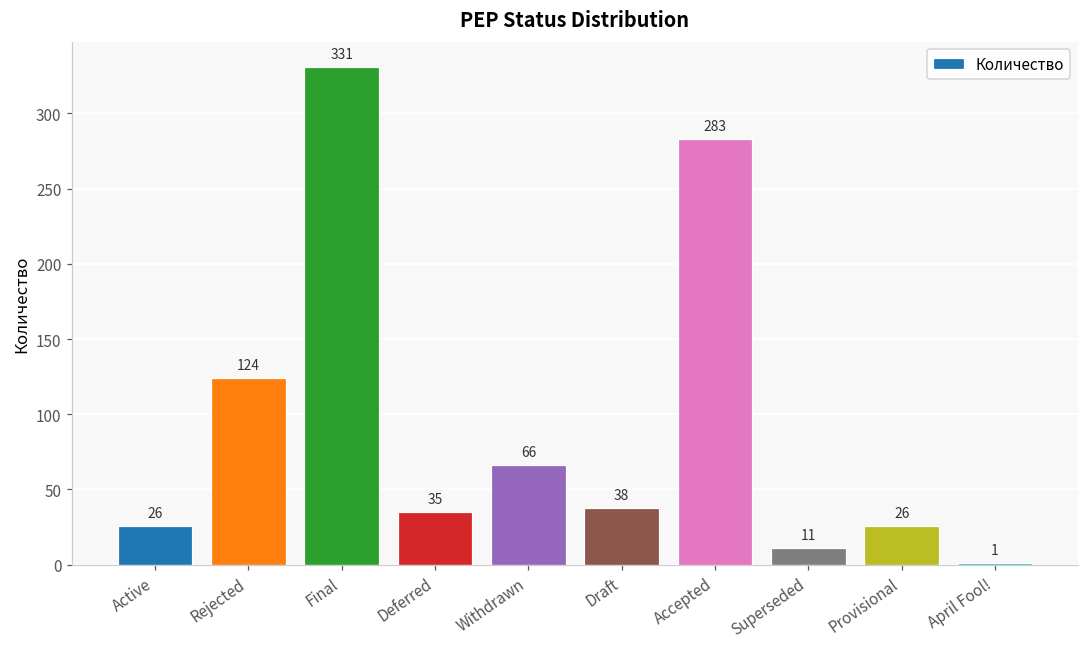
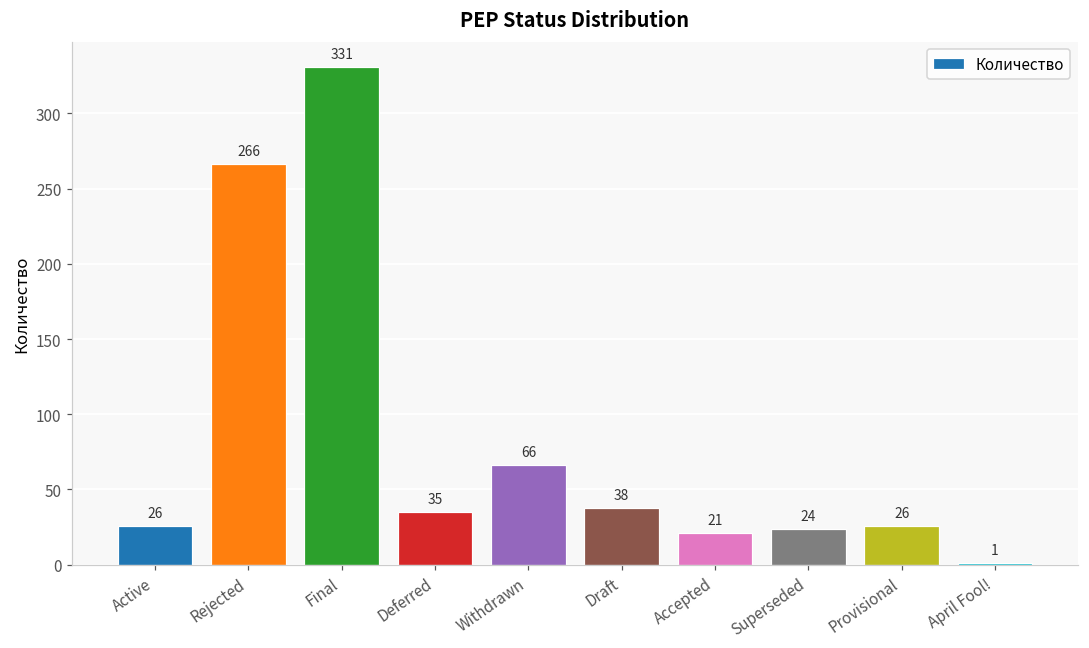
  {
    "Active": 26,
-   "Rejected": 124,
+   "Rejected": 266,
    "Final": 331,
    "Deferred": 35,
    "Withdrawn": 66,
    "Draft": 38,
-   "Accepted": 283,
-   "Superseded": 11,
+   "Accepted": 21,
+   "Superseded": 24,
    "Provisional": 26,
    "April Fool!": 1
  }
